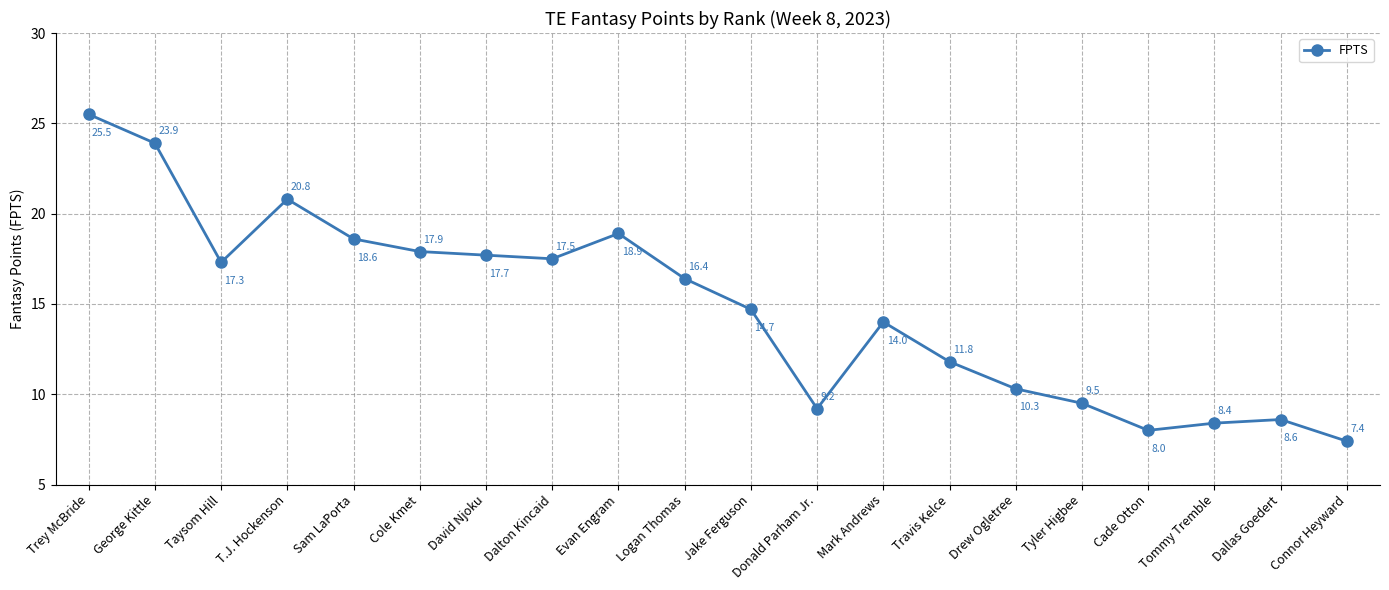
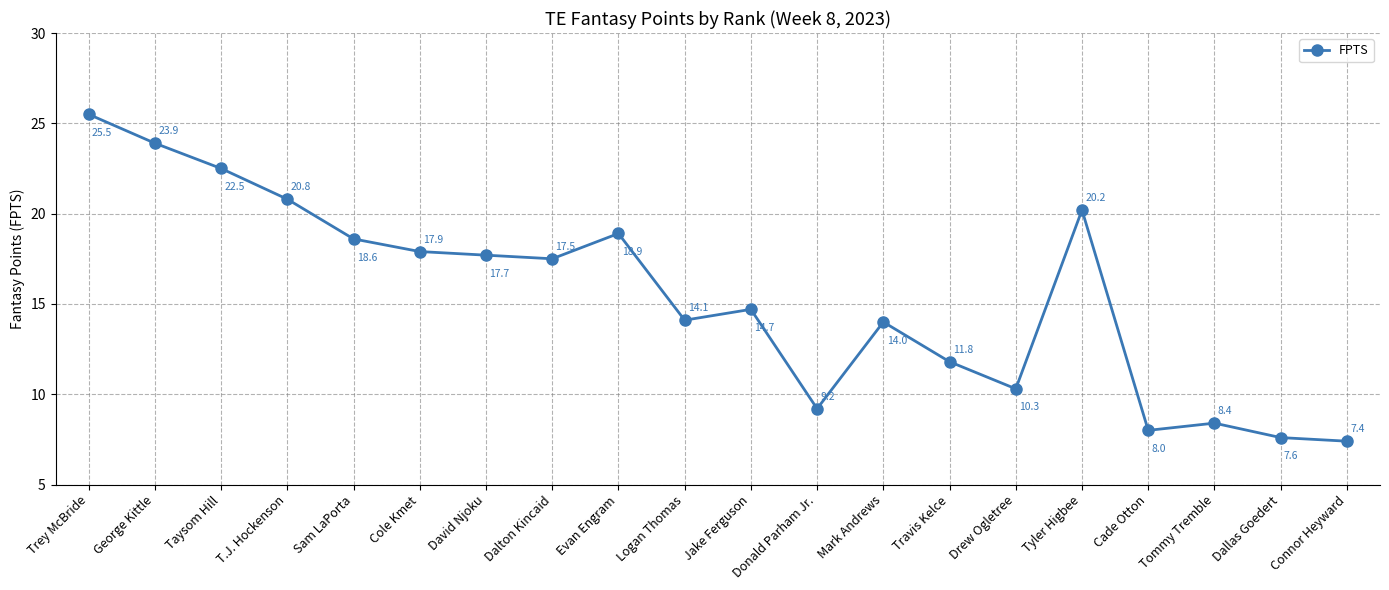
  {
    "Trey McBride": 25.5,
    "George Kittle": 23.9,
-   "Taysom Hill": 17.3,
+   "Taysom Hill": 22.5,
    "T.J. Hockenson": 20.8,
    "Sam LaPorta": 18.6,
    "Cole Kmet": 17.9,
    "David Njoku": 17.7,
    "Dalton Kincaid": 17.5,
    "Evan Engram": 18.9,
-   "Logan Thomas": 16.4,
+   "Logan Thomas": 14.1,
    "Jake Ferguson": 14.7,
    "Donald Parham Jr.": 9.2,
    "Mark Andrews": 14.0,
    "Travis Kelce": 11.8,
    "Drew Ogletree": 10.3,
-   "Tyler Higbee": 9.5,
+   "Tyler Higbee": 20.2,
    "Cade Otton": 8.0,
    "Tommy Tremble": 8.4,
-   "Dallas Goedert": 8.6,
+   "Dallas Goedert": 7.6,
    "Connor Heyward": 7.4
  }
